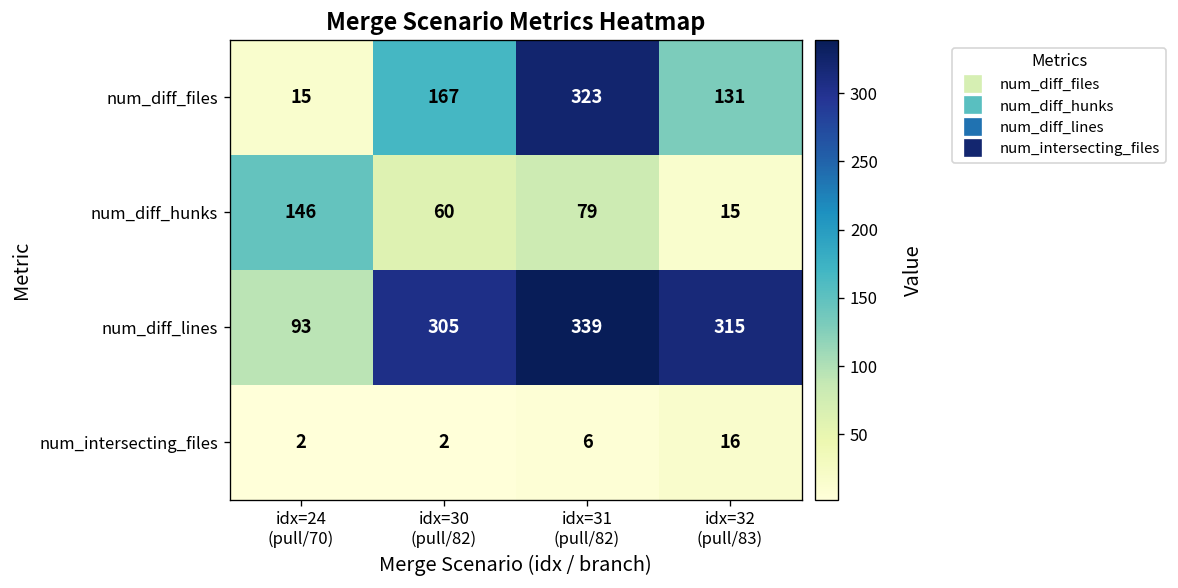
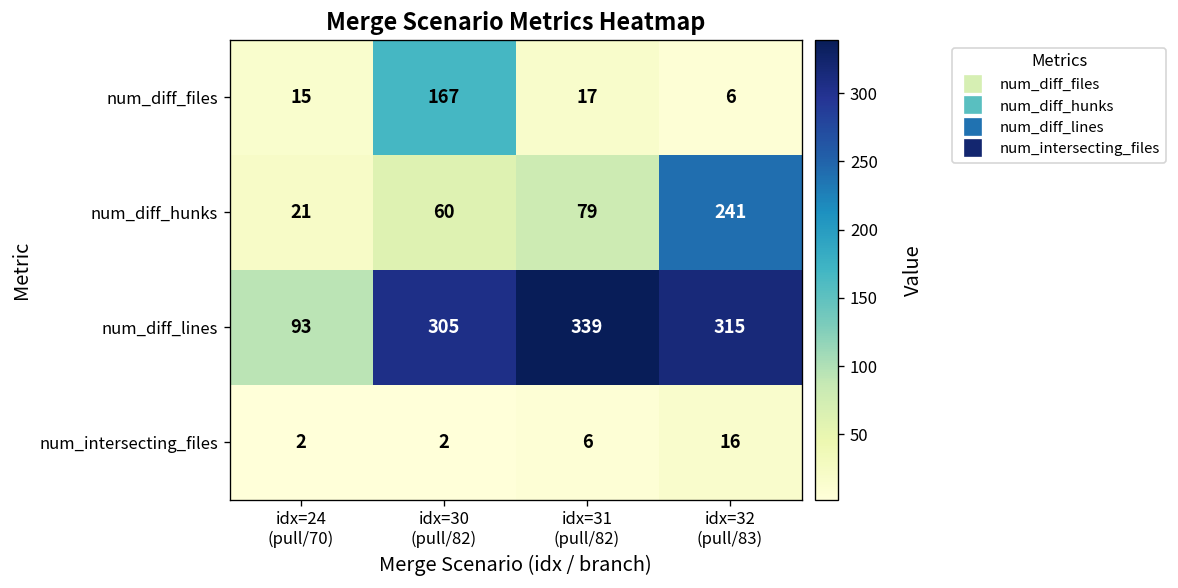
  {
    "num_diff_files": {
      "idx=24 (pull/70)": 15,
      "idx=30 (pull/82)": 167,
-     "idx=31 (pull/82)": 323,
-     "idx=32 (pull/83)": 131
+     "idx=31 (pull/82)": 17,
+     "idx=32 (pull/83)": 6
    },
    "num_diff_hunks": {
-     "idx=24 (pull/70)": 146,
+     "idx=24 (pull/70)": 21,
      "idx=30 (pull/82)": 60,
      "idx=31 (pull/82)": 79,
-     "idx=32 (pull/83)": 15
+     "idx=32 (pull/83)": 241
    },
    "num_diff_lines": {
      "idx=24 (pull/70)": 93,
      "idx=30 (pull/82)": 305,
      "idx=31 (pull/82)": 339,
      "idx=32 (pull/83)": 315
    },
    "num_intersecting_files": {
      "idx=24 (pull/70)": 2,
      "idx=30 (pull/82)": 2,
      "idx=31 (pull/82)": 6,
      "idx=32 (pull/83)": 16
    }
  }
